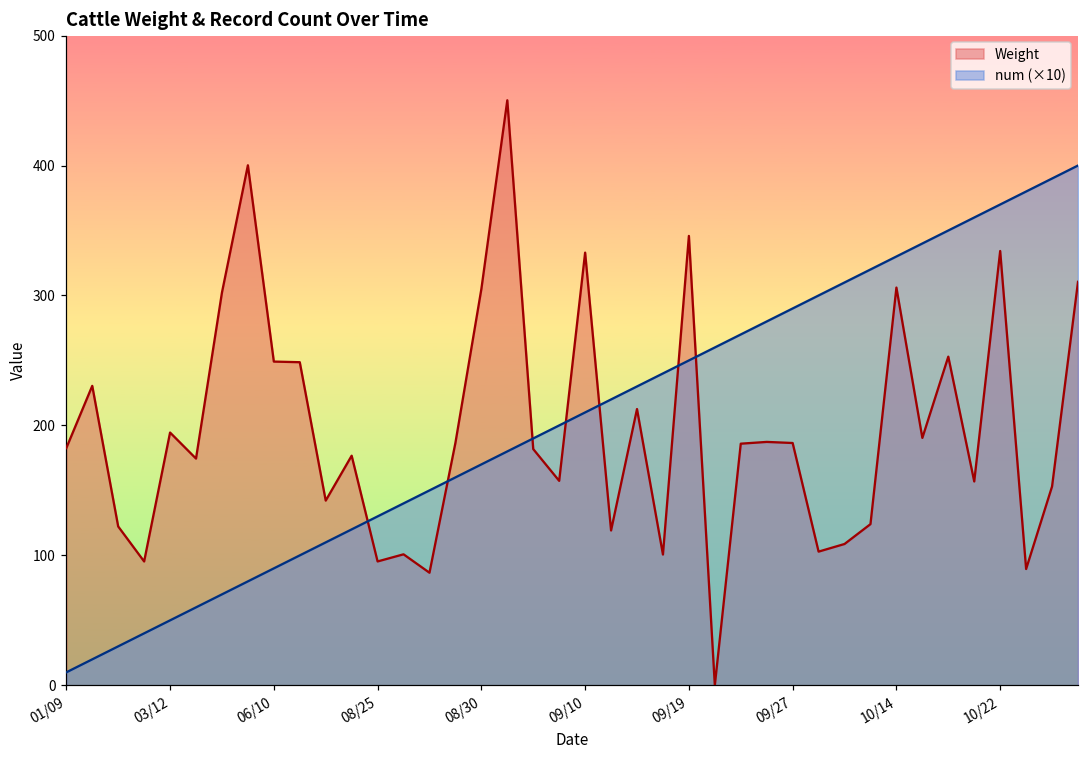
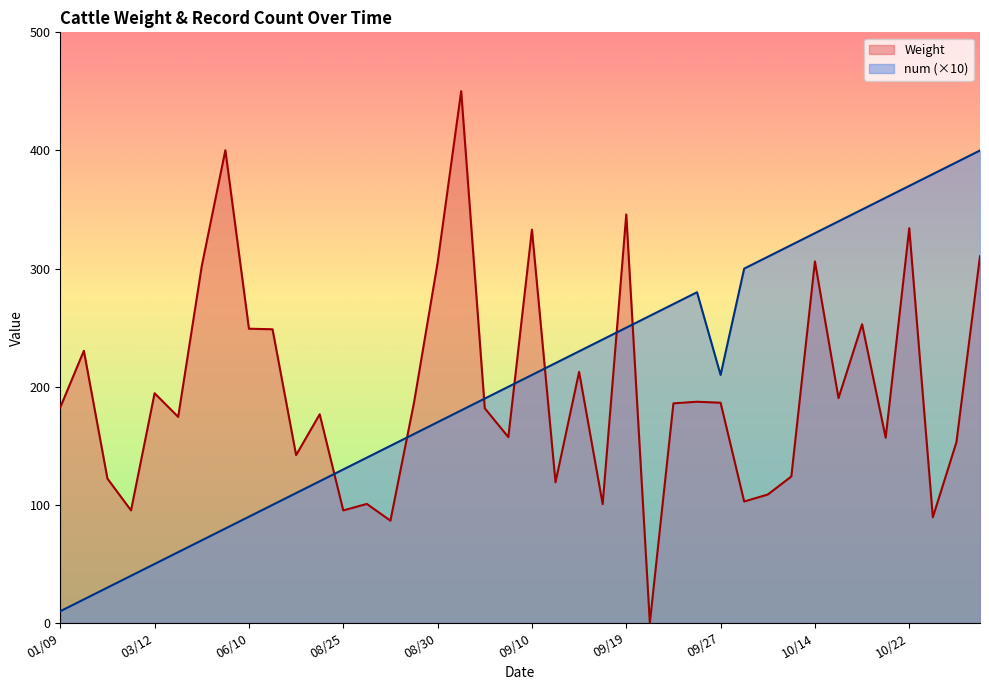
  {
    "Weight": {
      "08/30": 305,
      "09/27": 186,
      "10/22": 334
    },
    "num (×10)": {
      "08/30": 170,
-     "09/27": 290,
+     "09/27": 210,
      "10/22": 370
    }
  }
